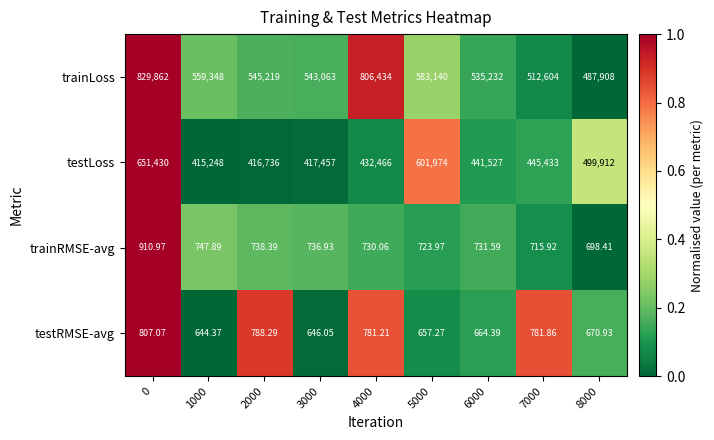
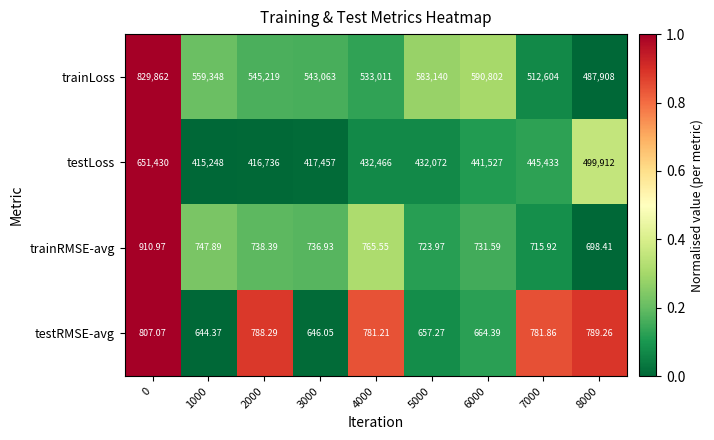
  {
    "trainLoss": {
      "0": "829,862",
      "1000": "559,348",
      "2000": "545,219",
      "3000": "543,063",
-     "4000": "806,434",
+     "4000": "533,011",
      "5000": "583,140",
-     "6000": "535,232",
+     "6000": "590,802",
      "7000": "512,604",
      "8000": "487,908"
    },
    "testLoss": {
      "0": "651,430",
      "1000": "415,248",
      "2000": "416,736",
      "3000": "417,457",
      "4000": "432,466",
-     "5000": "601,974",
+     "5000": "432,072",
      "6000": "441,527",
      "7000": "445,433",
      "8000": "499,912"
    },
    "trainRMSE-avg": {
      "0": "910.97",
      "1000": "747.89",
      "2000": "738.39",
      "3000": "736.93",
-     "4000": "730.06",
+     "4000": "765.55",
      "5000": "723.97",
      "6000": "731.59",
      "7000": "715.92",
      "8000": "698.41"
    },
    "testRMSE-avg": {
      "0": "807.07",
      "1000": "644.37",
      "2000": "788.29",
      "3000": "646.05",
      "4000": "781.21",
      "5000": "657.27",
      "6000": "664.39",
      "7000": "781.86",
-     "8000": "670.93"
+     "8000": "789.26"
    }
  }
